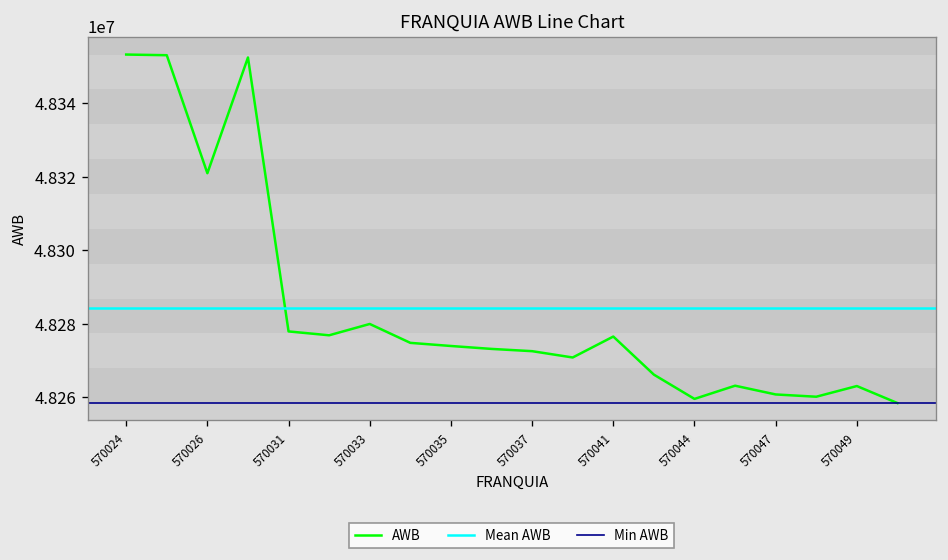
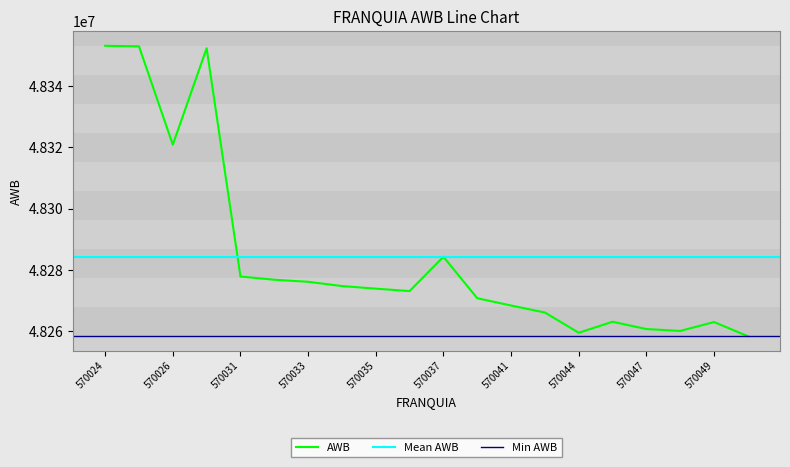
  {
    "570024": 48353000,
    "570026": 48321000,
    "570031": 48278000,
-   "570033": 48280000,
+   "570033": 48276000,
    "570035": 48274000,
-   "570037": 48272000,
-   "570041": 48276000,
+   "570037": 48284000,
+   "570041": 48268000,
    "570044": 48260000,
    "570047": 48261000,
    "570049": 48263000
  }
